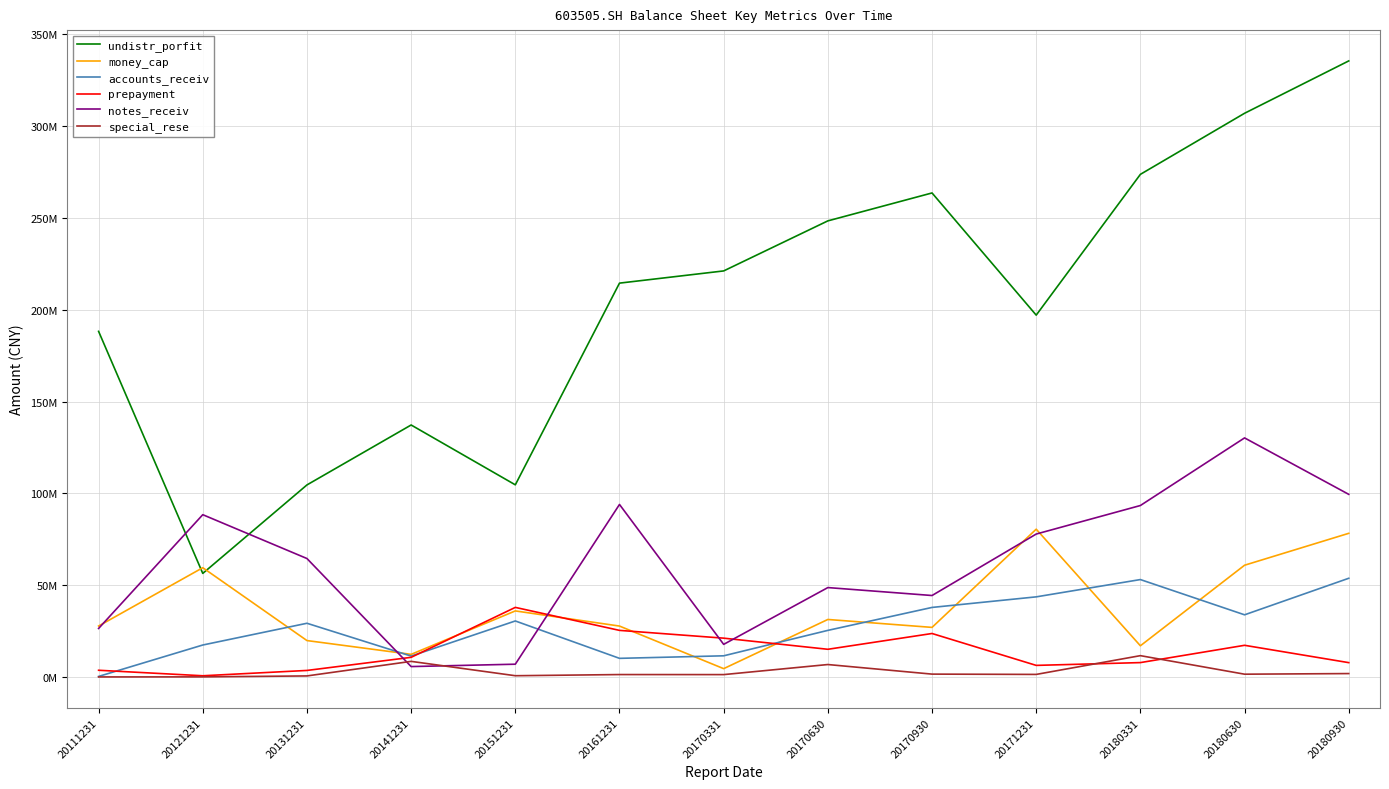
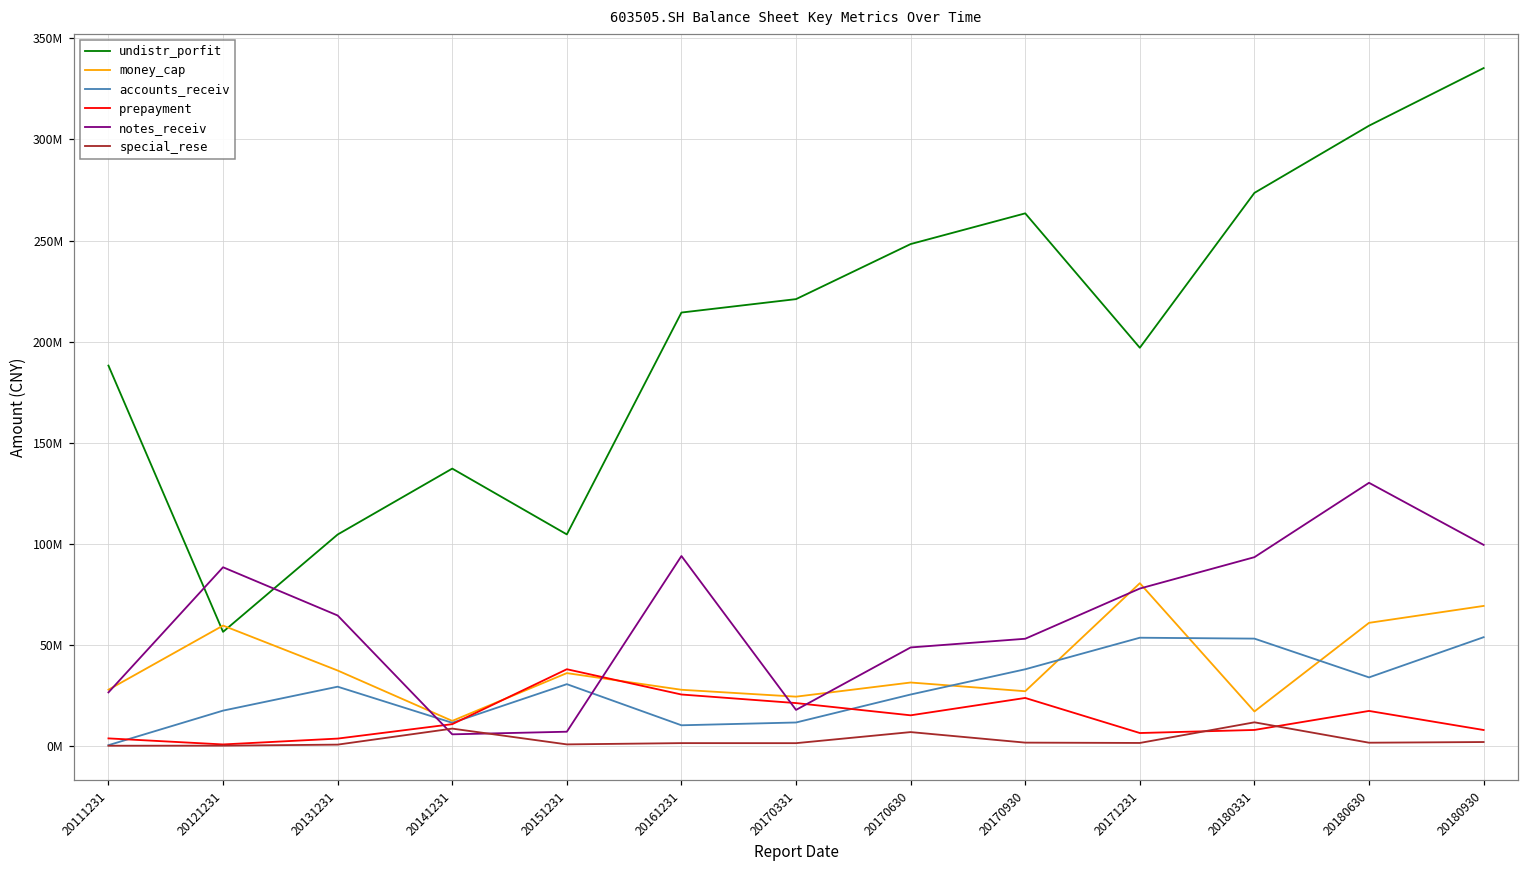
  {
    "undistr_porfit": {
      "20111231": 188000000,
      "20121231": 56000000,
      "20131231": 105000000,
      "20141231": 137000000,
      "20151231": 105000000,
      "20161231": 214000000,
      "20170331": 221000000,
      "20170630": 248000000,
      "20170930": 263000000,
      "20171231": 197000000,
      "20180331": 274000000,
      "20180630": 307000000,
      "20180930": 335000000
    },
    "money_cap": {
      "20121231": 60000000,
-     "20131231": 20000000,
+     "20131231": 37000000,
      "20151231": 36000000,
      "20161231": 28000000,
-     "20170331": 5000000,
+     "20170331": 24000000,
      "20170630": 31000000,
      "20170930": 27000000,
      "20171231": 81000000,
      "20180331": 17000000,
      "20180630": 61000000,
-     "20180930": 78000000
+     "20180930": 69000000
    },
    "accounts_receiv": {
      "20121231": 18000000,
      "20131231": 29000000,
      "20151231": 31000000,
      "20161231": 10000000,
      "20170331": 12000000,
      "20170630": 26000000,
      "20170930": 38000000,
-     "20171231": 44000000,
+     "20171231": 54000000,
      "20180331": 53000000,
      "20180630": 34000000,
      "20180930": 54000000
    },
    "prepayment": {
      "20111231": 4000000,
      "20131231": 4000000,
      "20151231": 38000000,
      "20161231": 26000000,
      "20170331": 21000000,
      "20170630": 15000000,
      "20170930": 24000000,
      "20171231": 6000000,
      "20180331": 8000000,
      "20180630": 17000000,
      "20180930": 8000000
    },
    "notes_receiv": {
      "20121231": 88000000,
      "20131231": 65000000,
      "20141231": 6000000,
      "20151231": 7000000,
      "20161231": 94000000,
      "20170331": 18000000,
      "20170630": 49000000,
-     "20170930": 44000000,
+     "20170930": 53000000,
      "20171231": 78000000,
      "20180331": 93000000,
      "20180630": 130000000,
      "20180930": 100000000
    },
    "special_rese": {
      "20131231": 1000000,
      "20141231": 9000000,
      "20151231": 1000000,
      "20161231": 1000000,
      "20170331": 1000000,
      "20170630": 7000000,
      "20170930": 2000000,
      "20171231": 2000000,
      "20180331": 12000000,
      "20180630": 2000000,
      "20180930": 2000000
    }
  }
